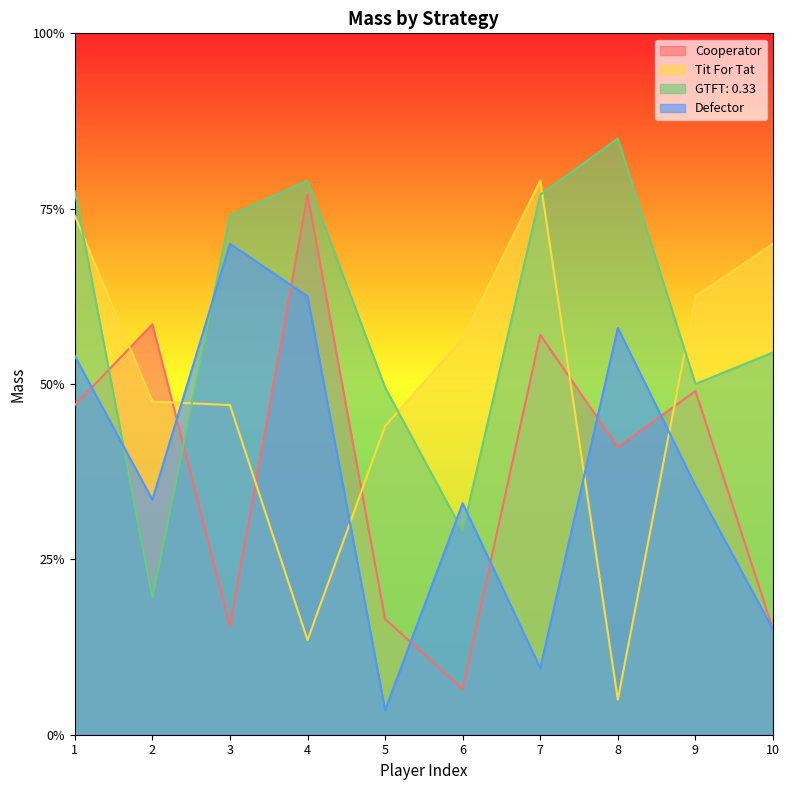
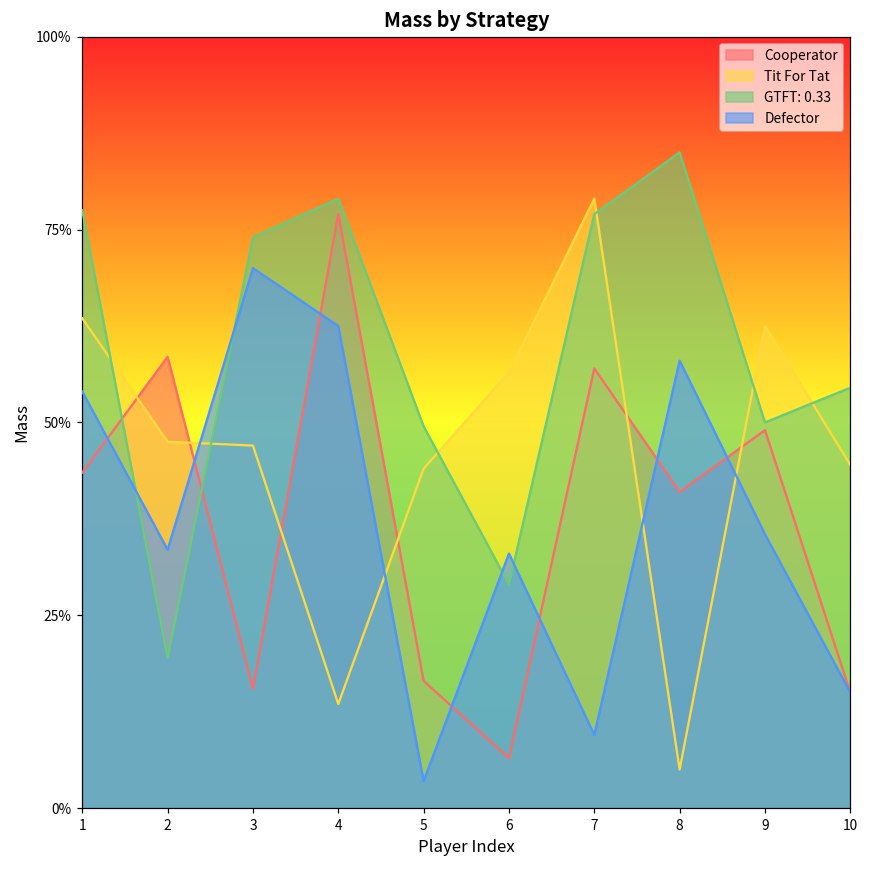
  {
    "Cooperator": {
-     "1": "47%",
+     "1": "44%",
      "2": "59%",
      "3": "16%",
      "4": "77%",
      "5": "17%",
      "6": "7%",
      "7": "57%",
      "8": "41%",
      "9": "49%"
    },
    "Tit For Tat": {
-     "1": "74%",
+     "1": "64%",
      "2": "48%",
      "3": "47%",
      "4": "14%",
      "5": "44%",
      "6": "56%",
      "7": "79%",
      "8": "5%",
      "9": "63%",
-     "10": "70%"
+     "10": "45%"
    },
    "GTFT: 0.33": {
      "1": "78%",
      "2": "20%",
      "3": "74%",
      "4": "79%",
      "5": "50%",
      "6": "29%",
      "7": "77%",
      "8": "85%",
      "9": "50%",
      "10": "55%"
    },
    "Defector": {
      "1": "54%",
      "2": "34%",
      "3": "70%",
      "4": "63%",
      "5": "4%",
      "6": "33%",
      "7": "10%",
      "8": "58%",
      "9": "36%"
    }
  }
